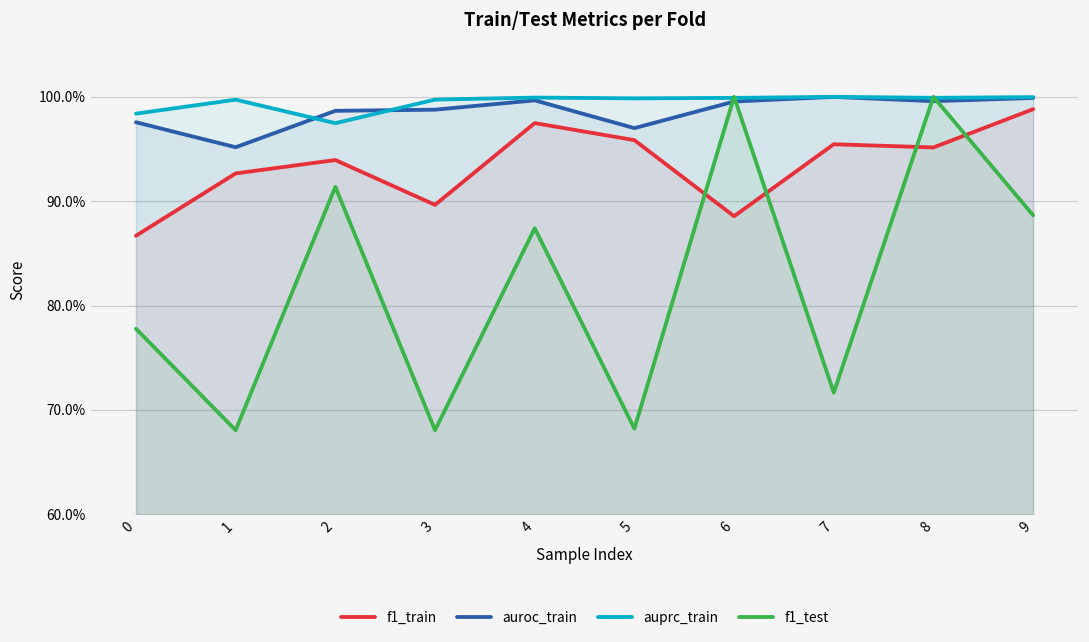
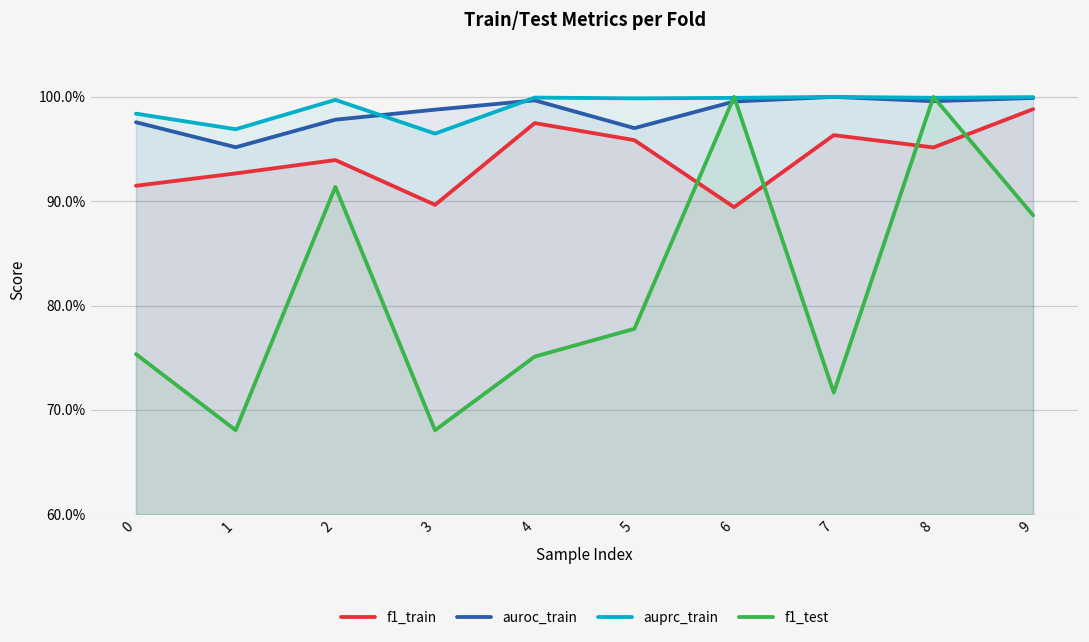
  {
    "f1_train": {
-     "0": "87%",
+     "0": "91%",
      "1": "93%",
      "2": "94%",
      "3": "90%",
      "4": "97%",
      "5": "96%",
-     "6": "88.6%",
-     "7": "95%",
+     "6": "89.4%",
+     "7": "96%",
      "8": "95%",
      "9": "99%"
    },
    "auroc_train": {
      "0": "98%",
      "1": "95%",
-     "2": "99%",
+     "2": "98%",
      "3": "99%",
      "5": "97%",
      "6": "100%",
      "8": "100%"
    },
    "auprc_train": {
      "0": "98%",
-     "1": "100%",
-     "2": "97%",
-     "3": "100%",
+     "1": "97%",
+     "2": "100%",
+     "3": "96%",
      "5": "100%"
    },
    "f1_test": {
-     "0": "78%",
+     "0": "75%",
      "1": "68%",
      "2": "91%",
      "3": "68%",
-     "4": "87%",
-     "5": "68%",
+     "4": "75%",
+     "5": "78%",
      "7": "72%",
      "9": "89%"
    }
  }
